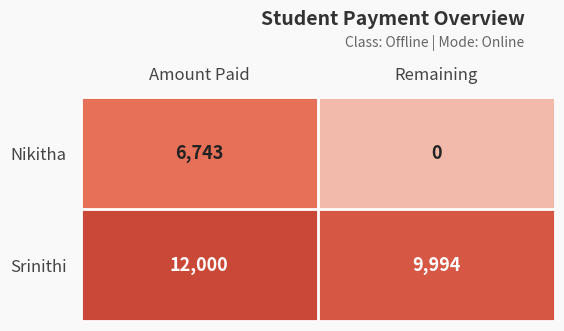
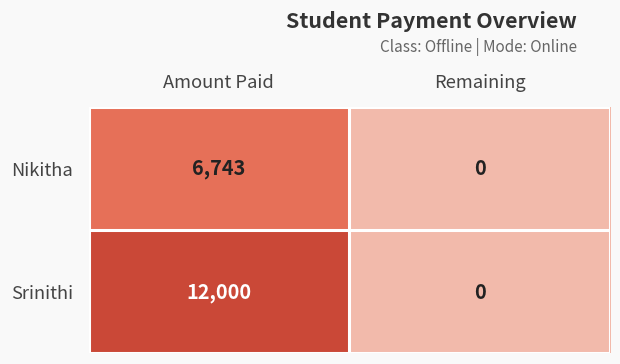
  {
    "Nikitha": {
      "Amount Paid": "6,743",
      "Remaining": "0"
    },
    "Srinithi": {
      "Amount Paid": "12,000",
-     "Remaining": "9,994"
+     "Remaining": "0"
    }
  }
